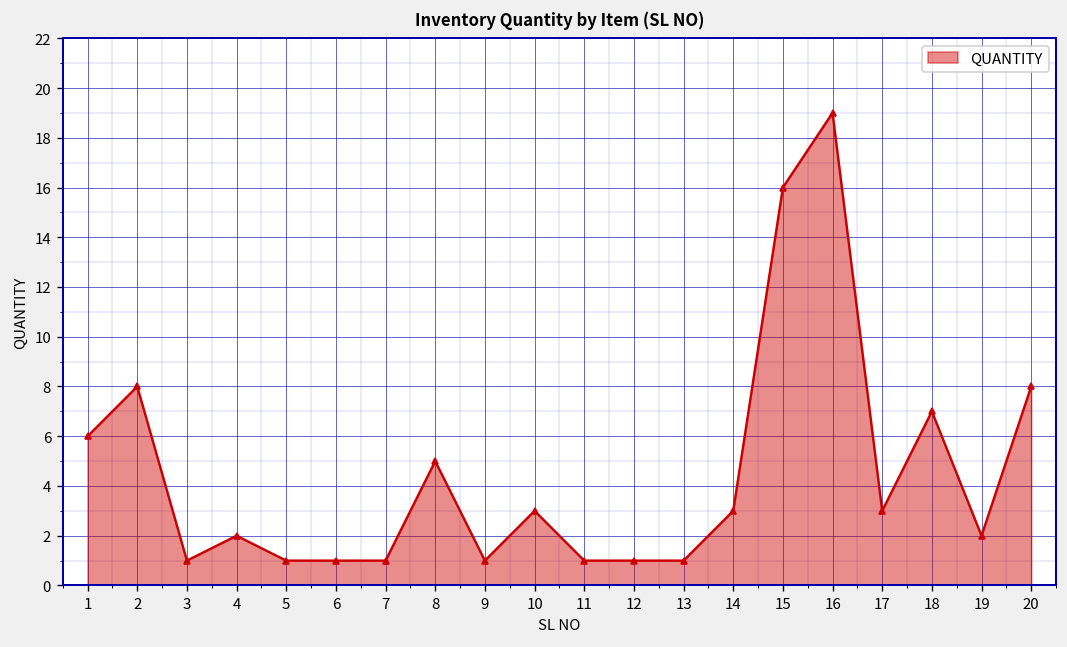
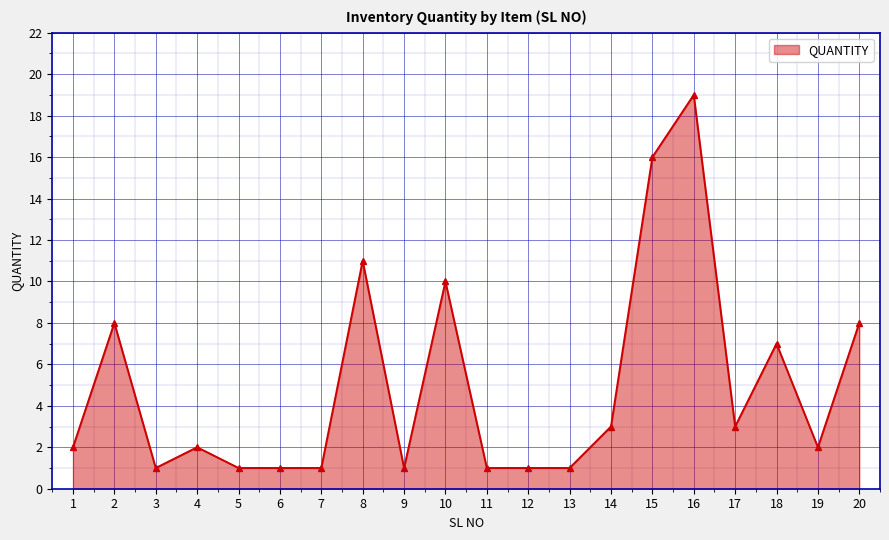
  {
-   "1": 6,
+   "1": 2,
    "2": 8,
    "3": 1,
    "4": 2,
    "5": 1,
    "6": 1,
    "7": 1,
-   "8": 5,
+   "8": 11,
    "9": 1,
-   "10": 3,
+   "10": 10,
    "11": 1,
    "12": 1,
    "13": 1,
    "14": 3,
    "15": 16,
    "16": 19,
    "17": 3,
    "18": 7,
    "19": 2,
    "20": 8
  }
